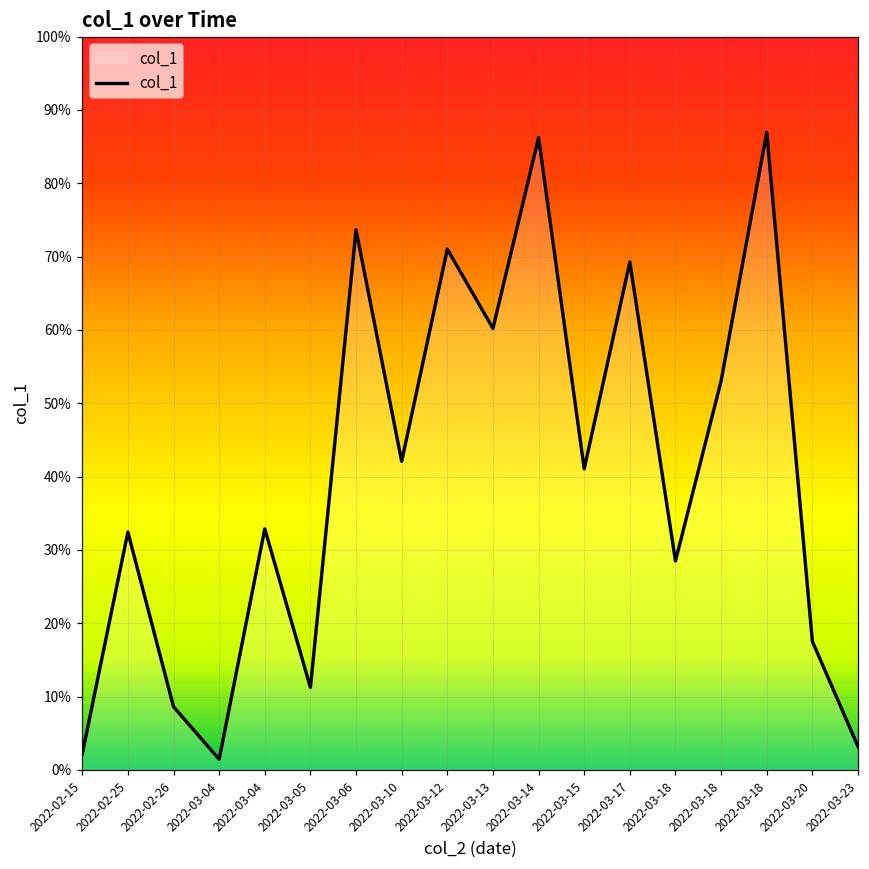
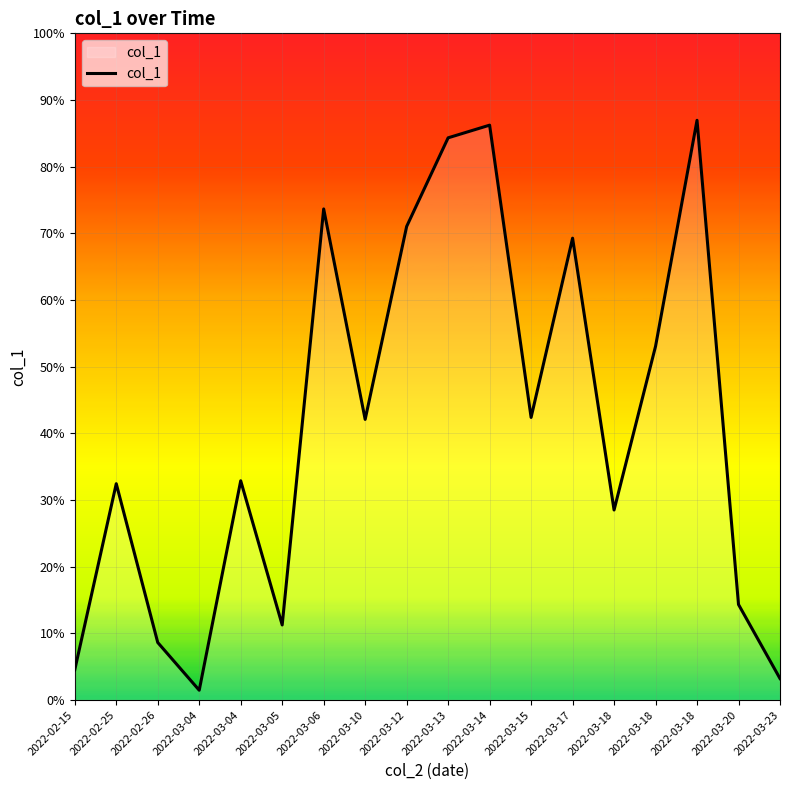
  {
-   "2022-02-15": "2%",
+   "2022-02-15": "5%",
    "2022-02-25": "32%",
    "2022-02-26": "9%",
    "2022-03-05": "11%",
    "2022-03-06": "74%",
    "2022-03-10": "42%",
    "2022-03-12": "71%",
-   "2022-03-13": "60%",
+   "2022-03-13": "84%",
    "2022-03-14": "86%",
-   "2022-03-15": "41%",
+   "2022-03-15": "42%",
    "2022-03-17": "69%",
-   "2022-03-20": "18%",
+   "2022-03-20": "14%",
    "2022-03-23": "3%"
  }
